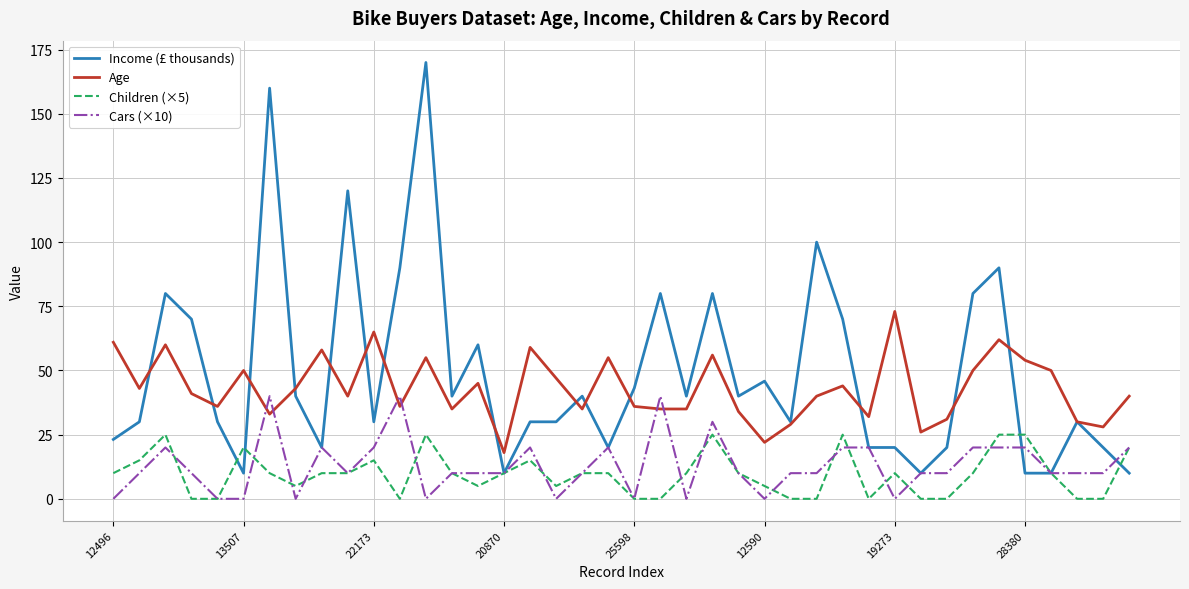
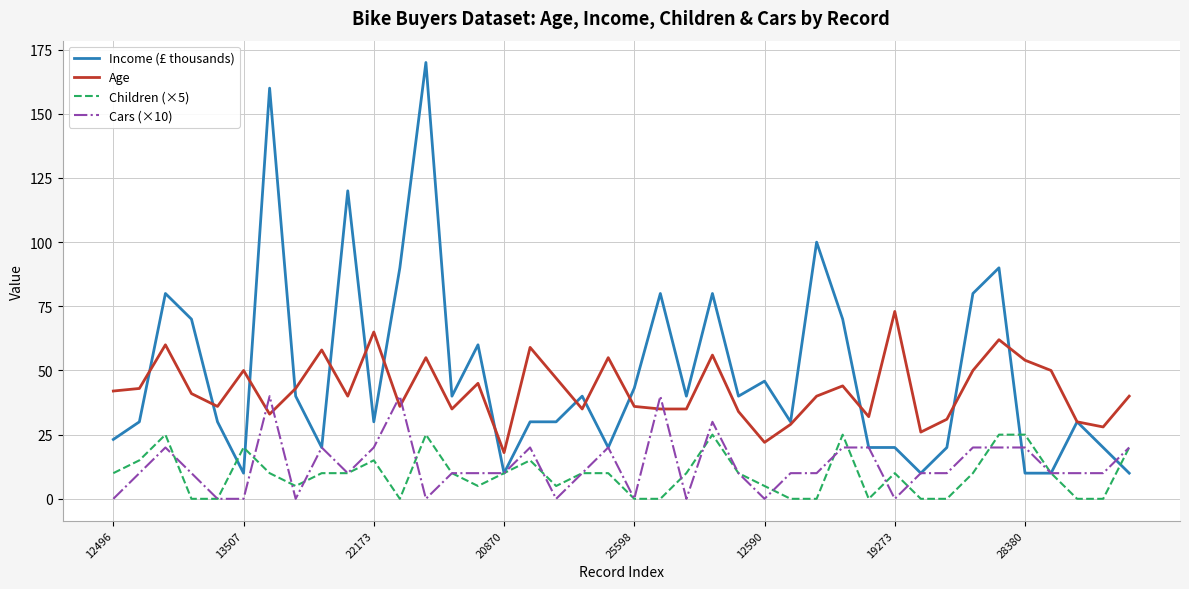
  {
    "Income (£ thousands)": {
      "12496": 23,
      "13507": 10,
      "22173": 30,
      "25598": 43,
      "12590": 46,
      "19273": 20,
      "28380": 10
    },
    "Age": {
-     "12496": 61,
+     "12496": 42,
      "13507": 50,
      "22173": 65,
      "20870": 18,
      "25598": 36,
      "12590": 22,
      "19273": 73,
      "28380": 54
    },
    "Children (×5)": {
      "12496": 10,
      "13507": 20,
      "22173": 15,
      "12590": 5,
      "19273": 10,
      "28380": 25
    },
    "Cars (×10)": {
      "12496": 0,
      "13507": 0,
      "22173": 20,
      "12590": 0,
      "19273": 0,
      "28380": 20
    }
  }
